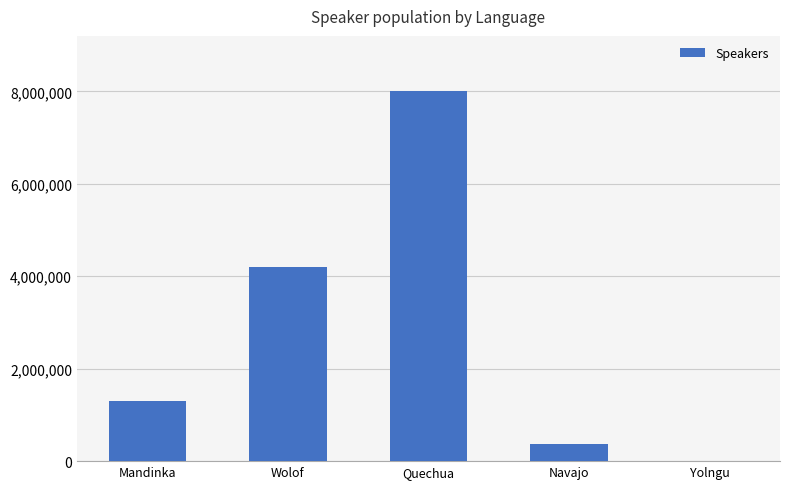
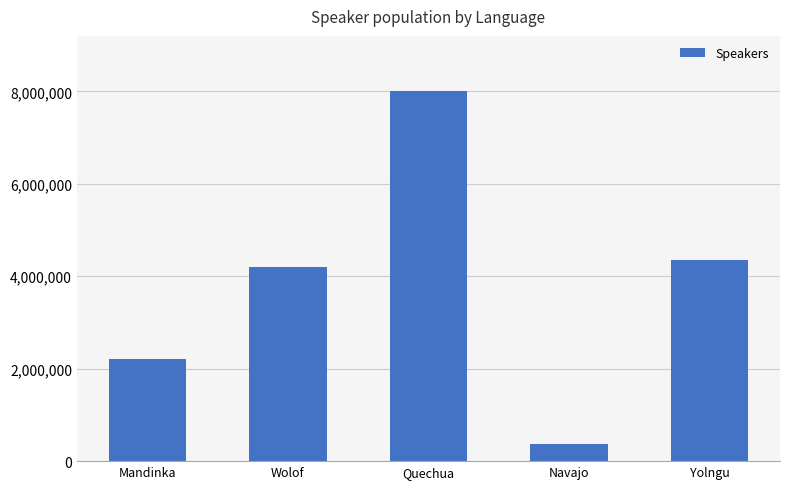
  {
-   "Mandinka": "1,300,000",
+   "Mandinka": "2,200,000",
    "Wolof": "4,200,000",
    "Quechua": "8,000,000",
    "Navajo": "400,000",
-   "Yolngu": "0"
+   "Yolngu": "4,400,000"
  }
